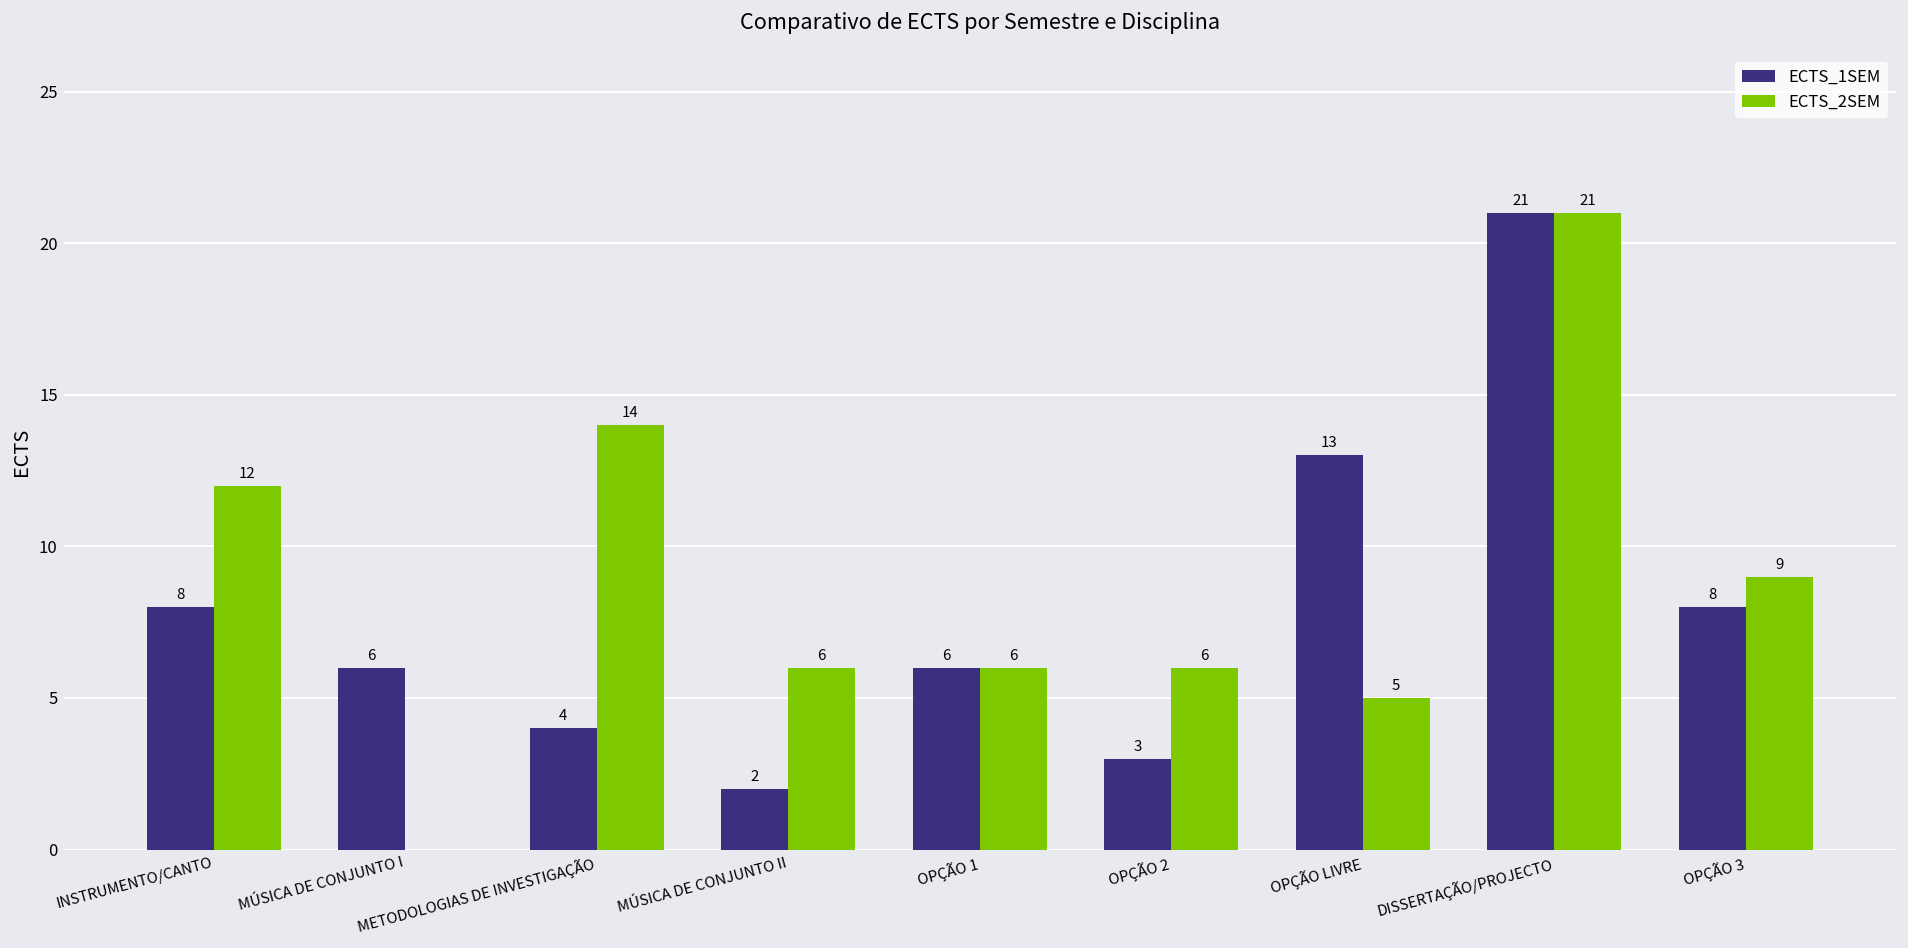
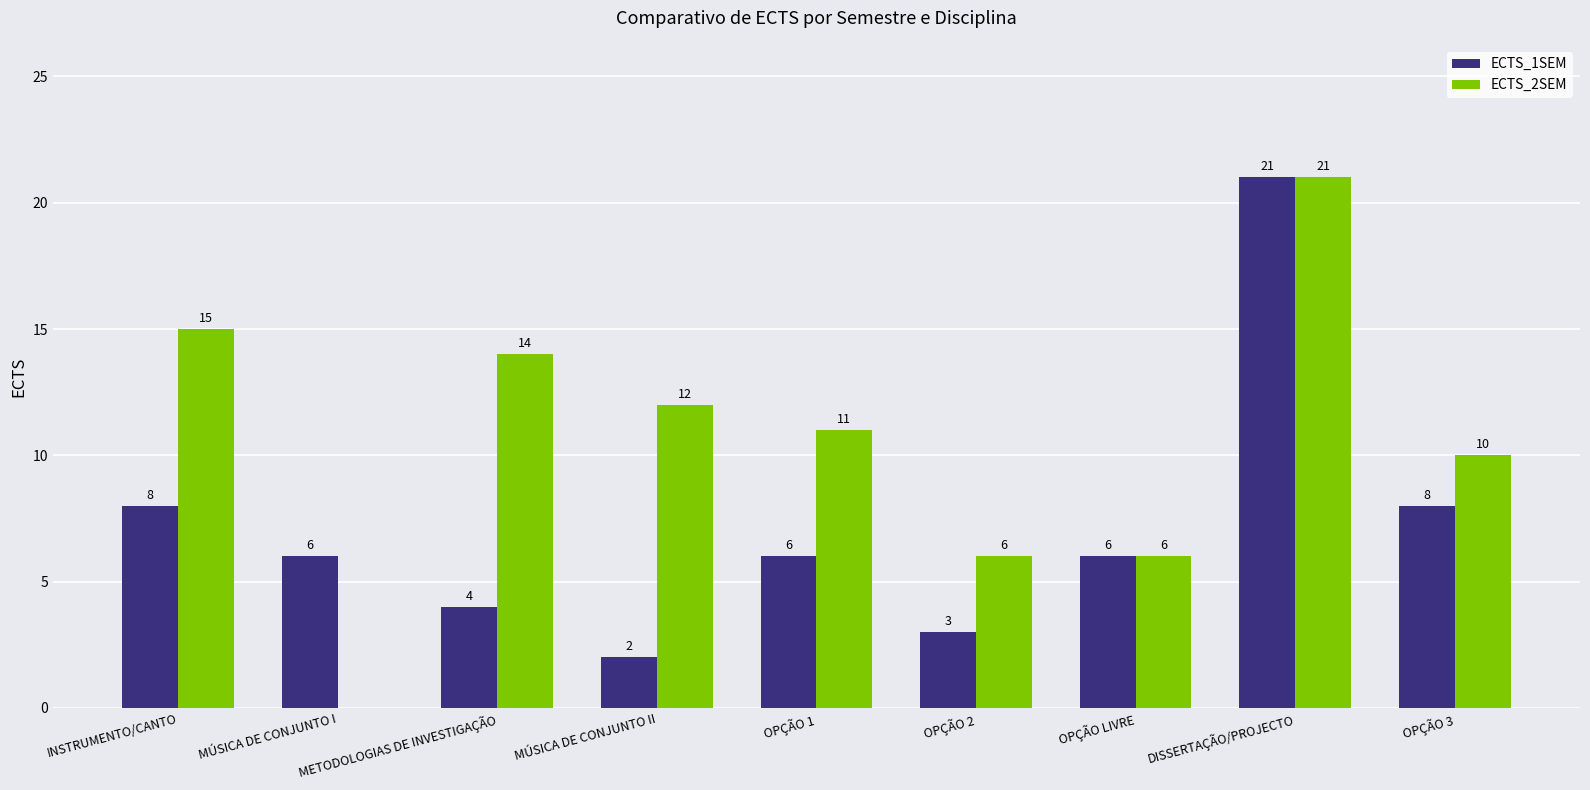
  {
    "ECTS_1SEM": {
      "INSTRUMENTO/CANTO": 8,
      "MÚSICA DE CONJUNTO I": 6,
      "METODOLOGIAS DE INVESTIGAÇÃO": 4,
      "MÚSICA DE CONJUNTO II": 2,
      "OPÇÃO 1": 6,
      "OPÇÃO 2": 3,
-     "OPÇÃO LIVRE": 13,
+     "OPÇÃO LIVRE": 6,
      "DISSERTAÇÃO/PROJECTO": 21,
      "OPÇÃO 3": 8
    },
    "ECTS_2SEM": {
-     "INSTRUMENTO/CANTO": 12,
+     "INSTRUMENTO/CANTO": 15,
      "METODOLOGIAS DE INVESTIGAÇÃO": 14,
-     "MÚSICA DE CONJUNTO II": 6,
-     "OPÇÃO 1": 6,
+     "MÚSICA DE CONJUNTO II": 12,
+     "OPÇÃO 1": 11,
      "OPÇÃO 2": 6,
-     "OPÇÃO LIVRE": 5,
+     "OPÇÃO LIVRE": 6,
      "DISSERTAÇÃO/PROJECTO": 21,
-     "OPÇÃO 3": 9
+     "OPÇÃO 3": 10
    }
  }
